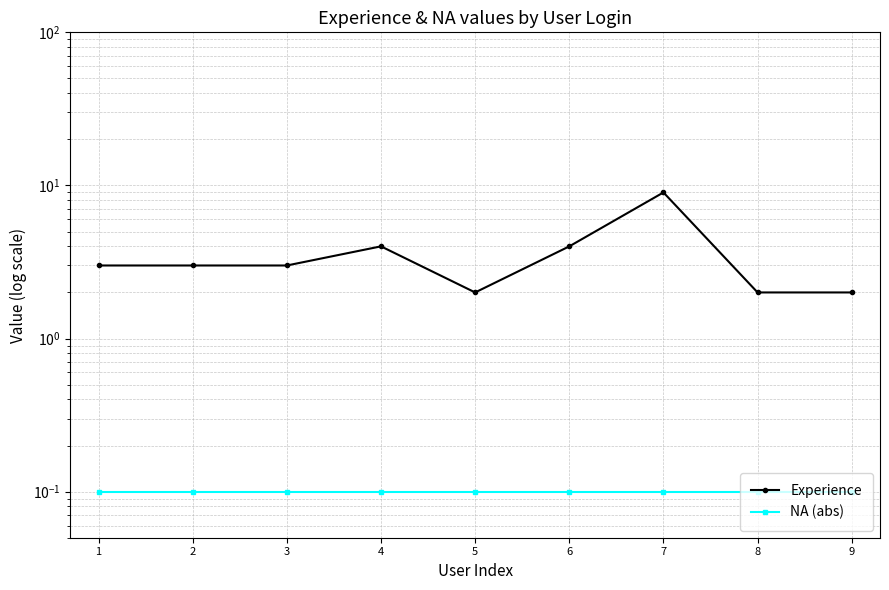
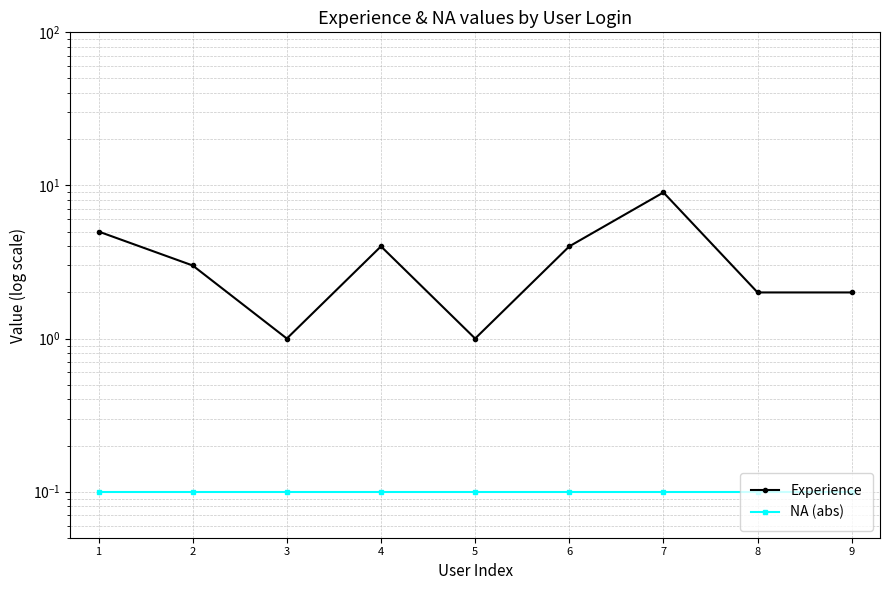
  {
    "Experience": {
-     "1": 3,
+     "1": 5,
      "2": 3,
-     "3": 3,
+     "3": 1,
      "4": 4,
-     "5": 2,
+     "5": 1,
      "6": 4,
      "7": 9,
      "8": 2,
      "9": 2
    },
    "NA (abs)": {
      "1": 0.10,
      "2": 0.10,
      "3": 0.10,
      "4": 0.10,
      "5": 0.10,
      "6": 0.10,
      "7": 0.10
    }
  }
